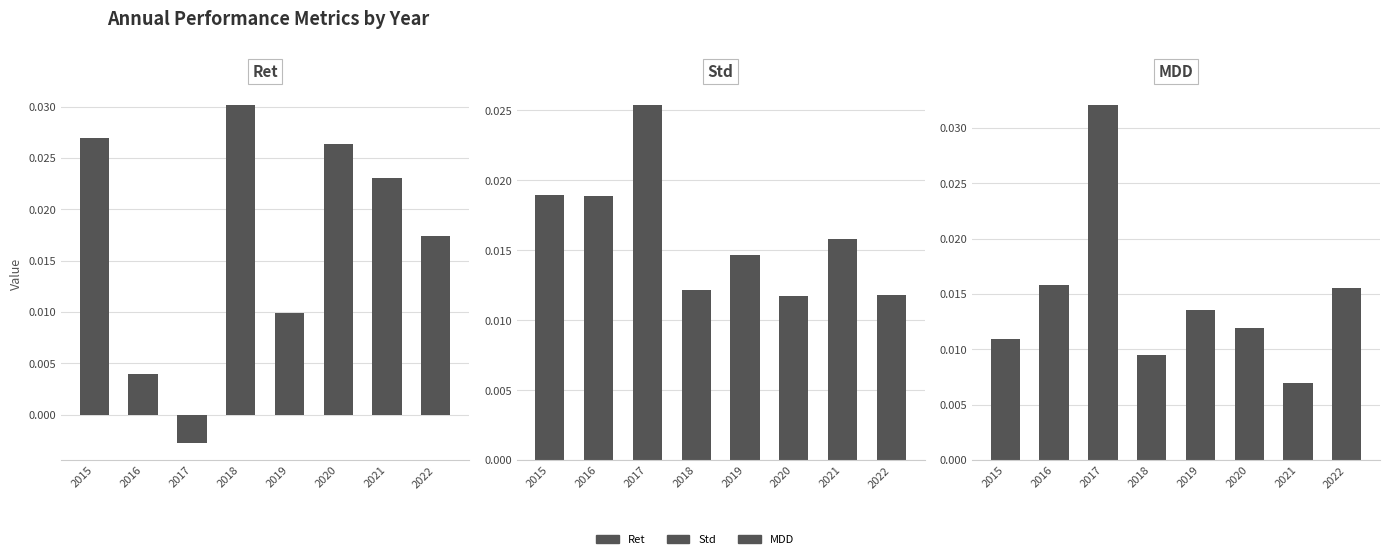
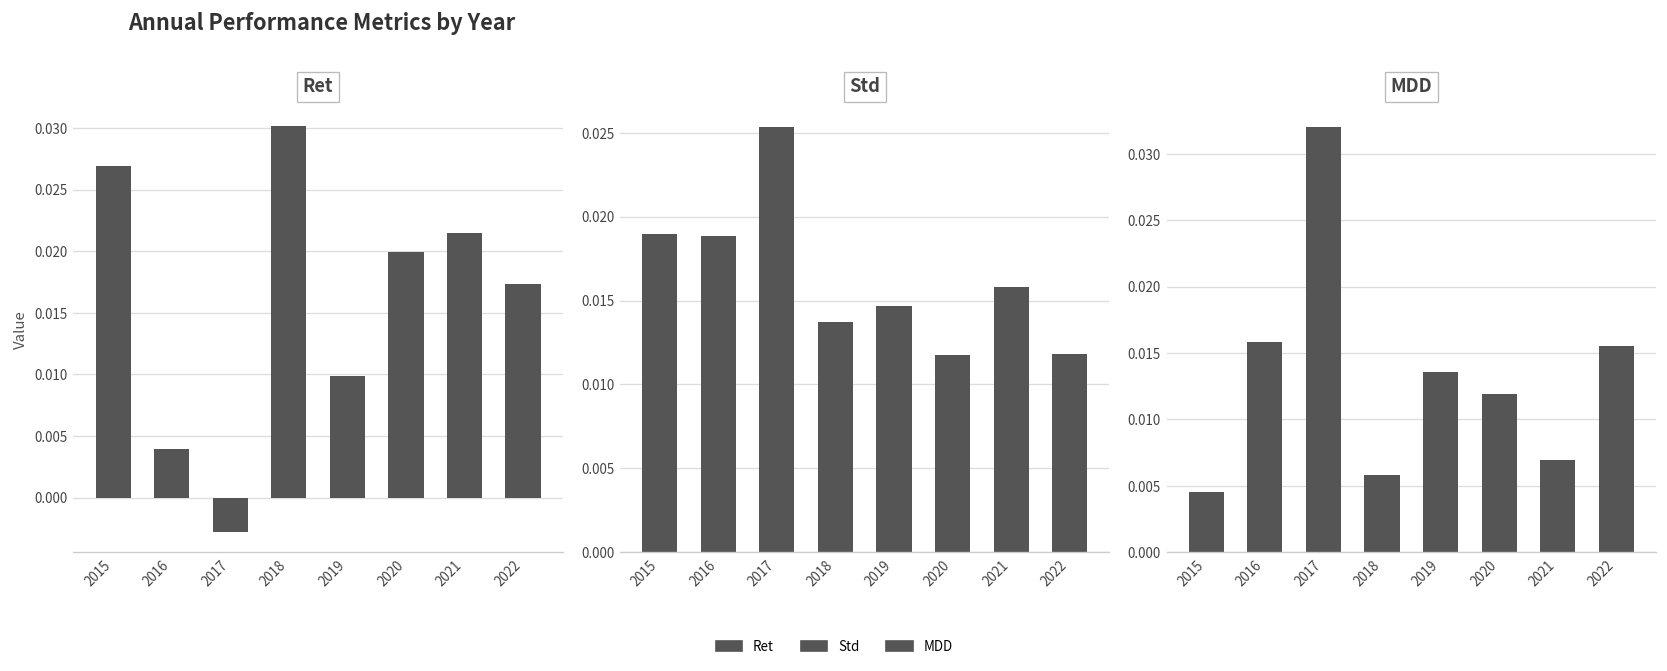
  {
    "Ret": {
      "2015": 0.0269,
      "2016": 0.0040,
      "2017": -0.0028,
      "2018": 0.0302,
      "2019": 0.0099,
-     "2020": 0.0264,
-     "2021": 0.0231,
+     "2020": 0.0200,
+     "2021": 0.0214,
      "2022": 0.0173
    },
    "Std": {
      "2015": 0.0189,
      "2016": 0.0189,
      "2017": 0.0254,
-     "2018": 0.0121,
+     "2018": 0.0137,
      "2019": 0.0147,
      "2020": 0.0117,
      "2021": 0.0158,
      "2022": 0.0118
    },
    "MDD": {
-     "2015": 0.0110,
+     "2015": 0.0045,
      "2016": 0.0158,
      "2017": 0.0320,
-     "2018": 0.0095,
+     "2018": 0.0058,
      "2019": 0.0136,
      "2020": 0.0119,
      "2021": 0.0070,
      "2022": 0.0155
    }
  }
